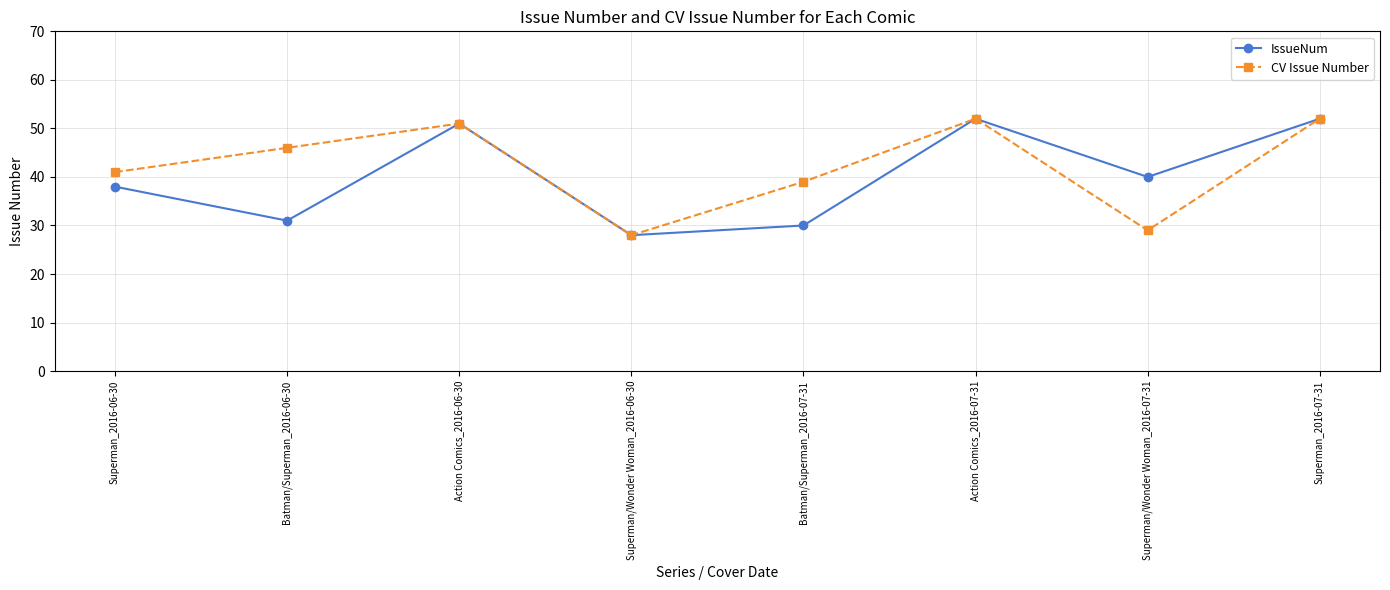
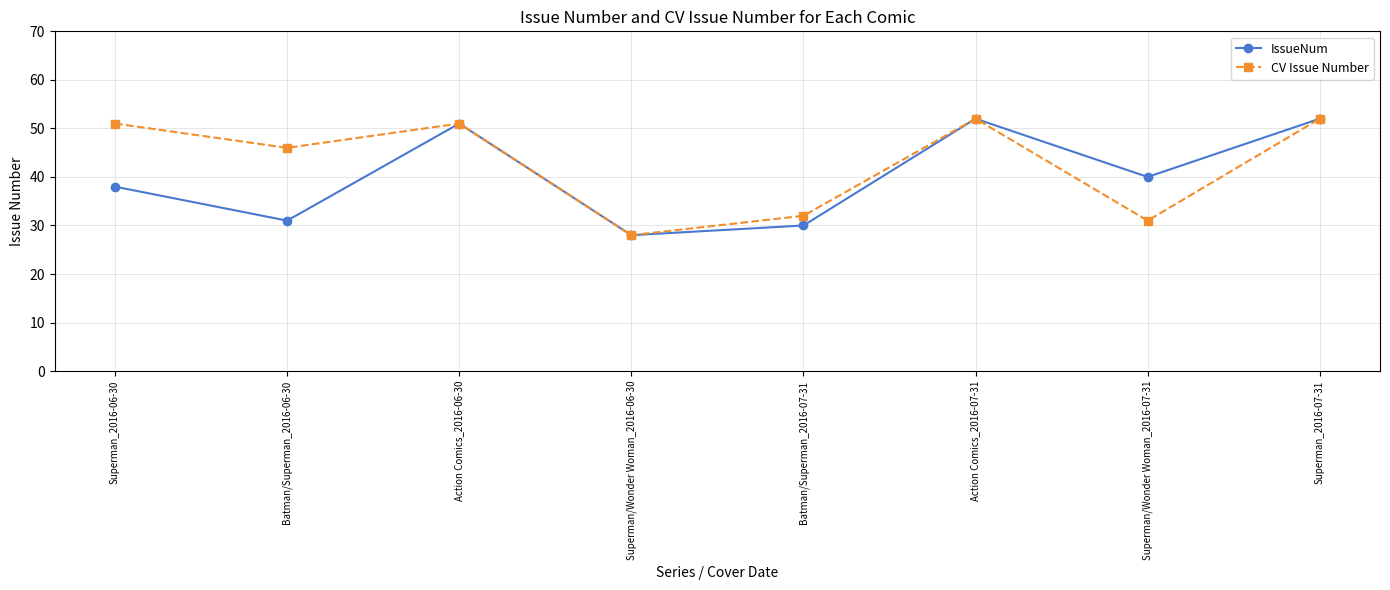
  {
    "IssueNum": {
      "Superman_2016-06-30": 38,
      "Batman/Superman_2016-06-30": 31,
      "Batman/Superman_2016-07-31": 30,
      "Superman/Wonder Woman_2016-07-31": 40
    },
    "CV Issue Number": {
-     "Superman_2016-06-30": 41,
+     "Superman_2016-06-30": 51,
      "Batman/Superman_2016-06-30": 46,
-     "Batman/Superman_2016-07-31": 39,
-     "Superman/Wonder Woman_2016-07-31": 29
+     "Batman/Superman_2016-07-31": 32,
+     "Superman/Wonder Woman_2016-07-31": 31
    }
  }
